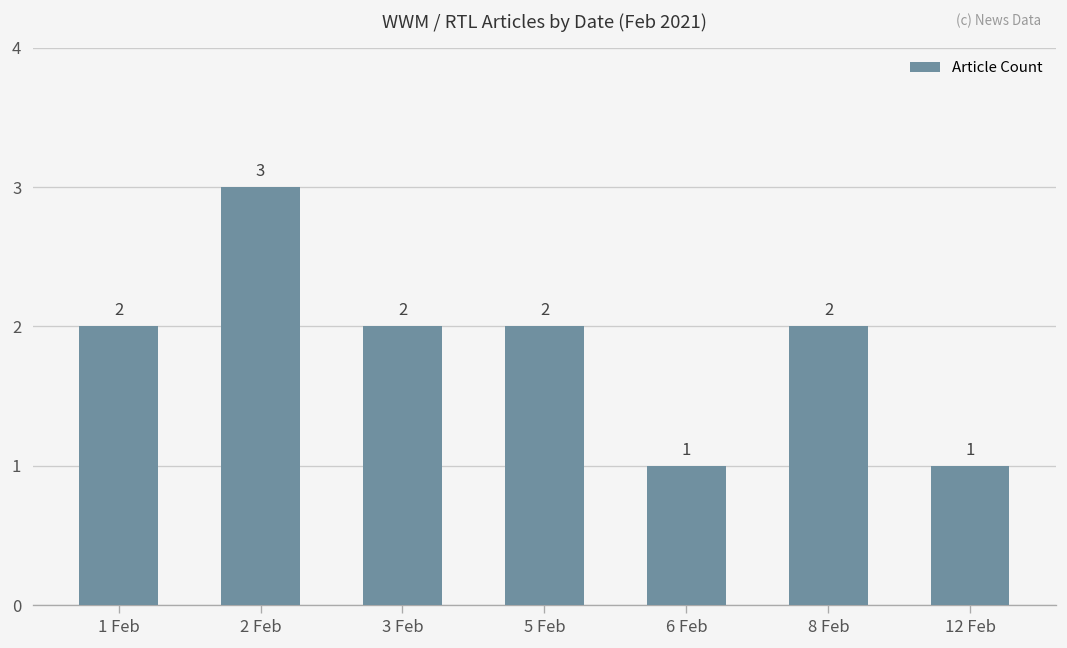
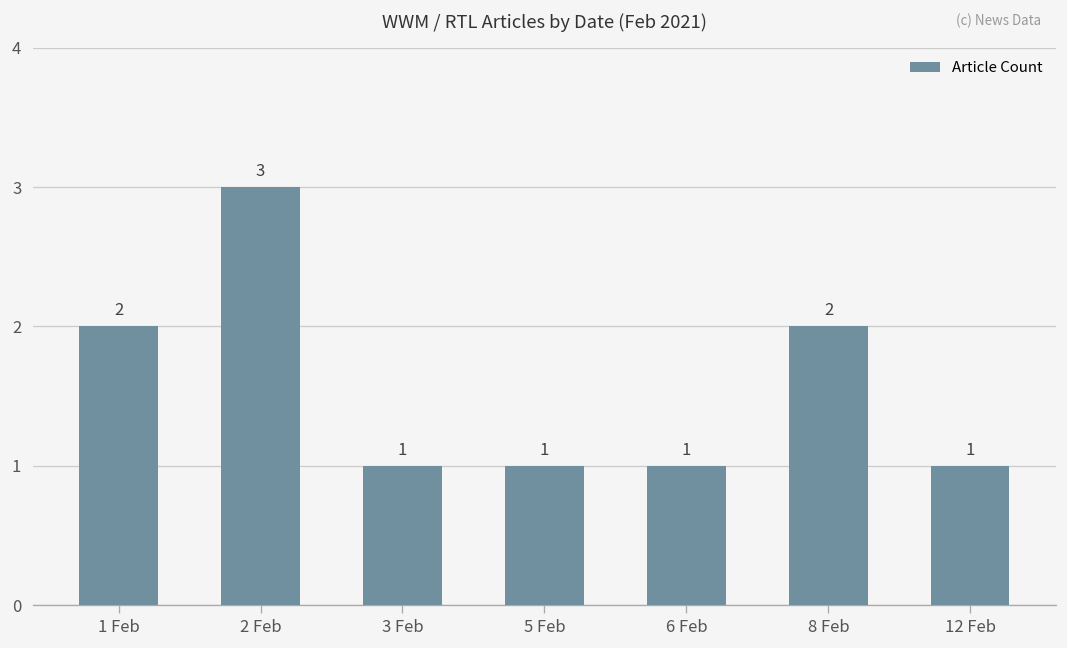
  {
    "1 Feb": 2,
    "2 Feb": 3,
-   "3 Feb": 2,
-   "5 Feb": 2,
+   "3 Feb": 1,
+   "5 Feb": 1,
    "6 Feb": 1,
    "8 Feb": 2,
    "12 Feb": 1
  }
